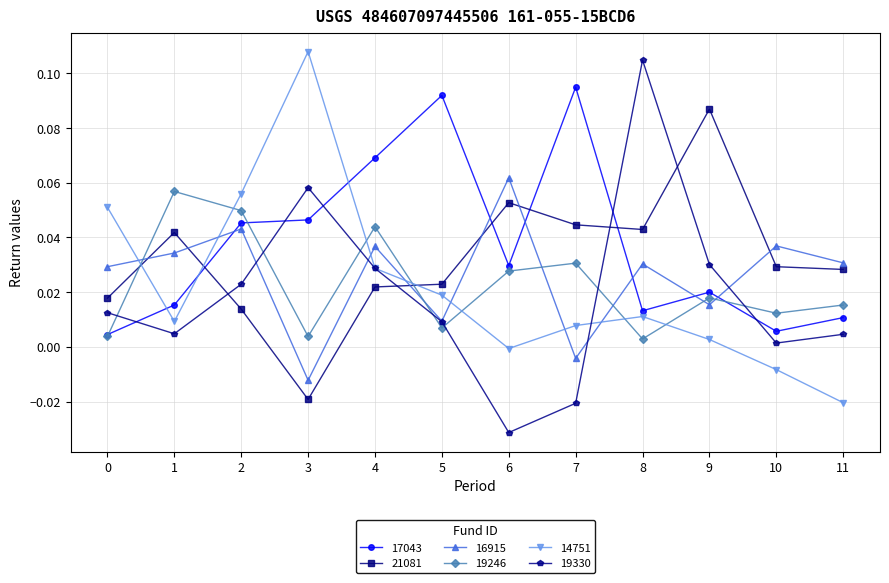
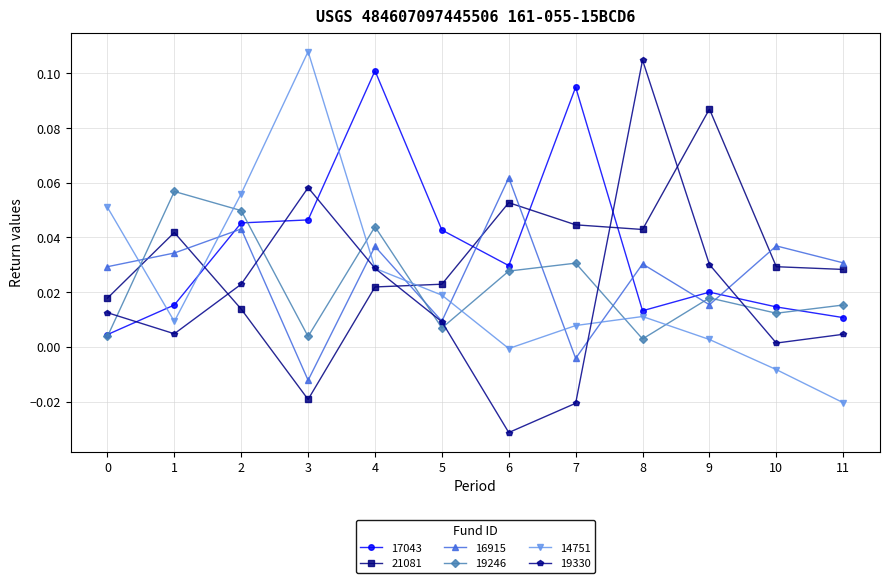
  {
    "17043": {
      "1": 0.015,
      "2": 0.045,
      "3": 0.046,
-     "4": 0.069,
-     "5": 0.092,
+     "4": 0.101,
+     "5": 0.043,
      "6": 0.030,
      "7": 0.095,
      "8": 0.013,
      "9": 0.020,
-     "10": 0.006,
+     "10": 0.015,
      "11": 0.011
    }
  }
